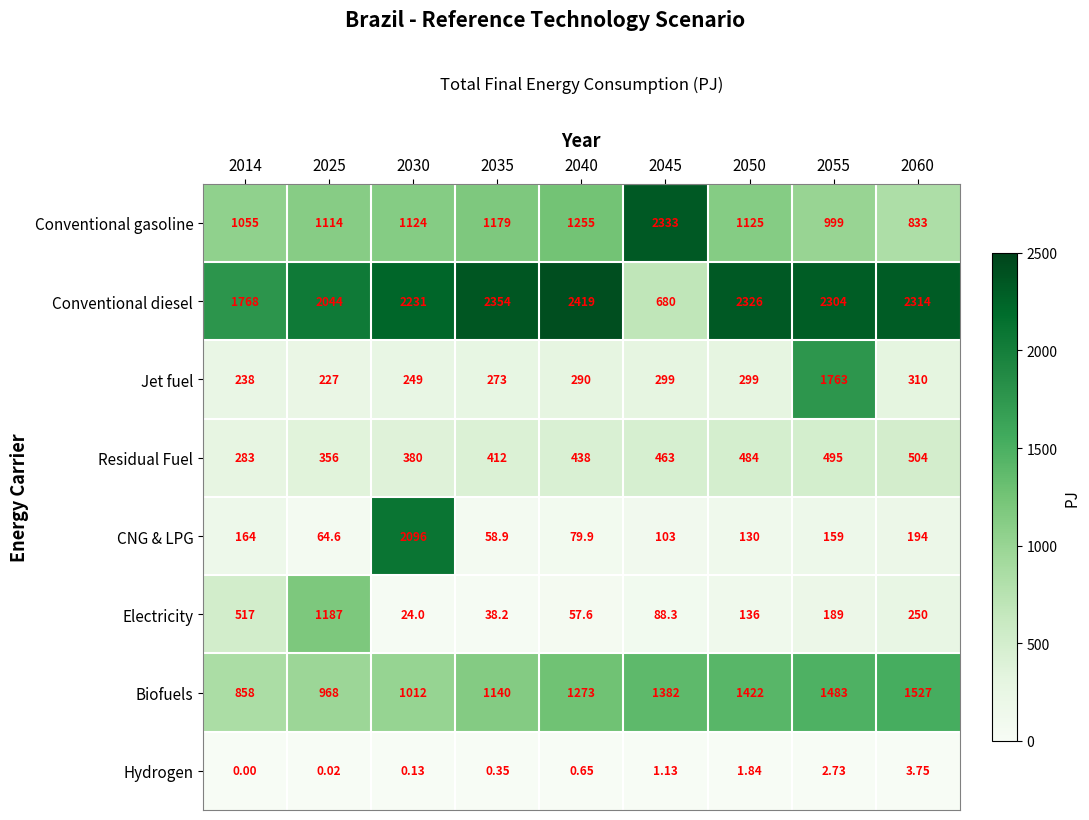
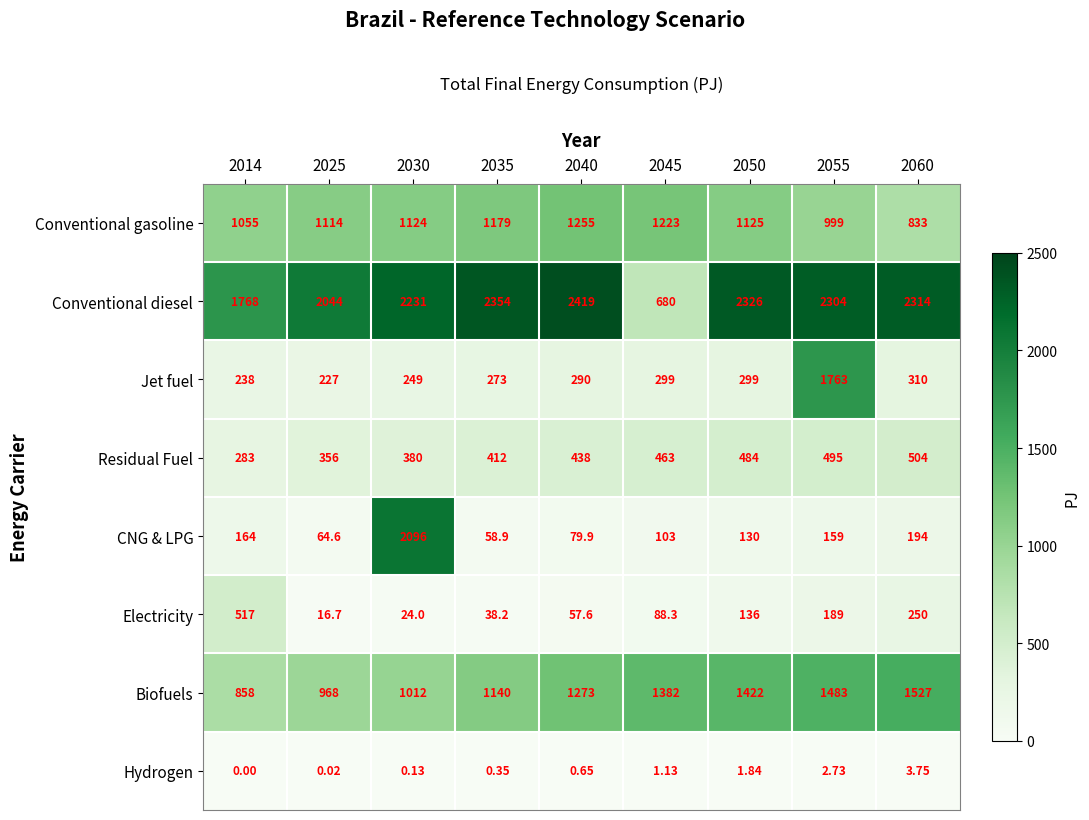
  {
    "Conventional gasoline": {
      "2014": 1055,
      "2025": 1114,
      "2030": 1124,
      "2035": 1179,
      "2040": 1255,
-     "2045": 2333,
+     "2045": 1223,
      "2050": 1125,
      "2055": 999,
      "2060": 833
    },
    "Conventional diesel": {
      "2014": 1768,
      "2025": 2044,
      "2030": 2231,
      "2035": 2354,
      "2040": 2419,
      "2045": 680,
      "2050": 2326,
      "2055": 2304,
      "2060": 2314
    },
    "Jet fuel": {
      "2014": 238,
      "2025": 227,
      "2030": 249,
      "2035": 273,
      "2040": 290,
      "2045": 299,
      "2050": 299,
      "2055": 1763,
      "2060": 310
    },
    "Residual Fuel": {
      "2014": 283,
      "2025": 356,
      "2030": 380,
      "2035": 412,
      "2040": 438,
      "2045": 463,
      "2050": 484,
      "2055": 495,
      "2060": 504
    },
    "CNG & LPG": {
      "2014": 164,
      "2025": 64.6,
      "2030": 2096,
      "2035": 58.9,
      "2040": 79.9,
      "2045": 103,
      "2050": 130,
      "2055": 159,
      "2060": 194
    },
    "Electricity": {
      "2014": 517,
-     "2025": 1187,
+     "2025": 16.7,
      "2030": 24.0,
      "2035": 38.2,
      "2040": 57.6,
      "2045": 88.3,
      "2050": 136,
      "2055": 189,
      "2060": 250
    },
    "Biofuels": {
      "2014": 858,
      "2025": 968,
      "2030": 1012,
      "2035": 1140,
      "2040": 1273,
      "2045": 1382,
      "2050": 1422,
      "2055": 1483,
      "2060": 1527
    },
    "Hydrogen": {
      "2014": 0.00,
      "2025": 0.02,
      "2030": 0.13,
      "2035": 0.35,
      "2040": 0.65,
      "2045": 1.13,
      "2050": 1.84,
      "2055": 2.73,
      "2060": 3.75
    }
  }
